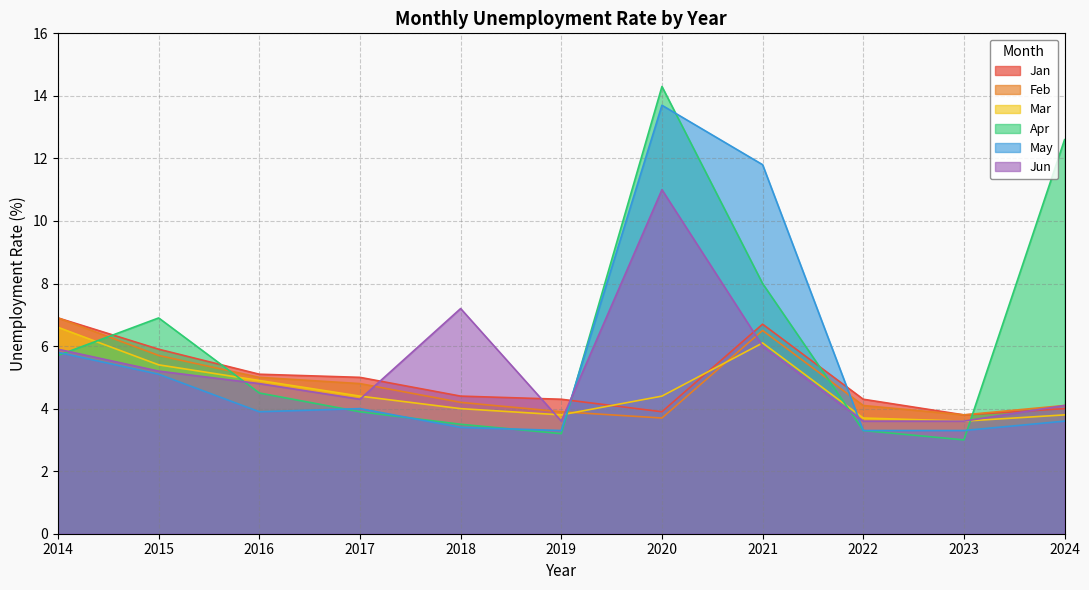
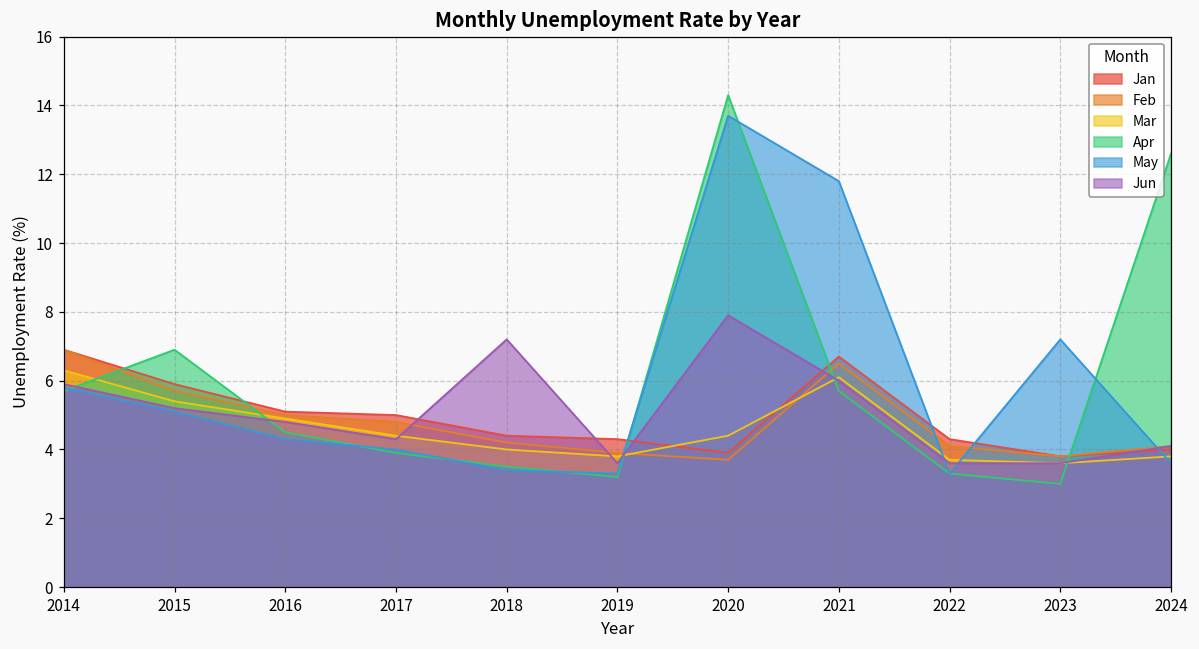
  {
    "Mar": {
-     "2014": 6.6,
+     "2014": 6.3,
      "2015": 5.4,
      "2016": 4.9,
      "2017": 4.4,
      "2018": 4.0,
      "2019": 3.8,
      "2020": 4.4,
      "2021": 6.1,
      "2022": 3.7,
      "2024": 3.8
    },
    "Apr": {
      "2014": 5.7,
      "2015": 6.9,
      "2016": 4.5,
      "2017": 3.9,
      "2018": 3.5,
      "2019": 3.2,
      "2020": 14.3,
-     "2021": 8.0,
+     "2021": 5.7,
      "2023": 3.0,
      "2024": 12.6
    },
    "May": {
      "2014": 5.8,
      "2015": 5.1,
-     "2016": 3.9,
+     "2016": 4.3,
      "2017": 4.0,
      "2018": 3.4,
      "2019": 3.3,
      "2020": 13.7,
      "2021": 11.8,
-     "2023": 3.3,
+     "2023": 7.2,
      "2024": 3.6
    },
    "Jun": {
      "2014": 5.9,
      "2015": 5.2,
      "2016": 4.8,
      "2017": 4.3,
      "2018": 7.2,
      "2019": 3.6,
-     "2020": 11.0,
+     "2020": 7.9,
      "2021": 6.0,
      "2022": 3.6
    }
  }
